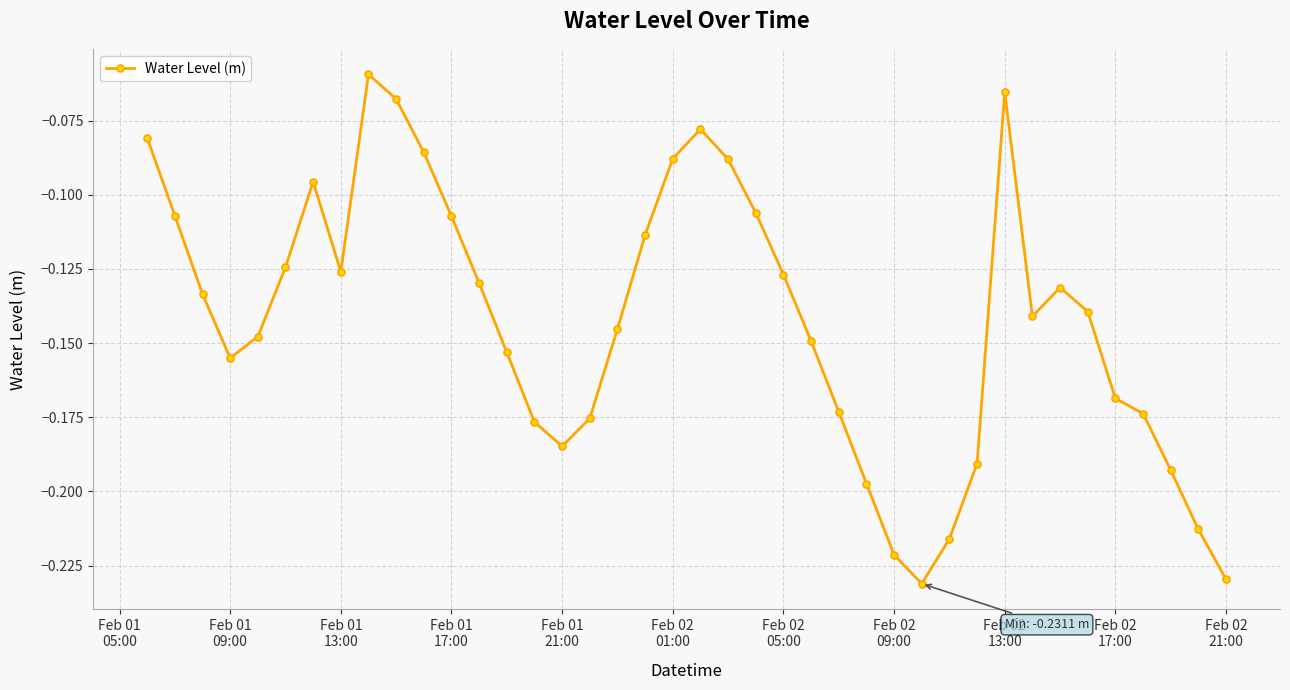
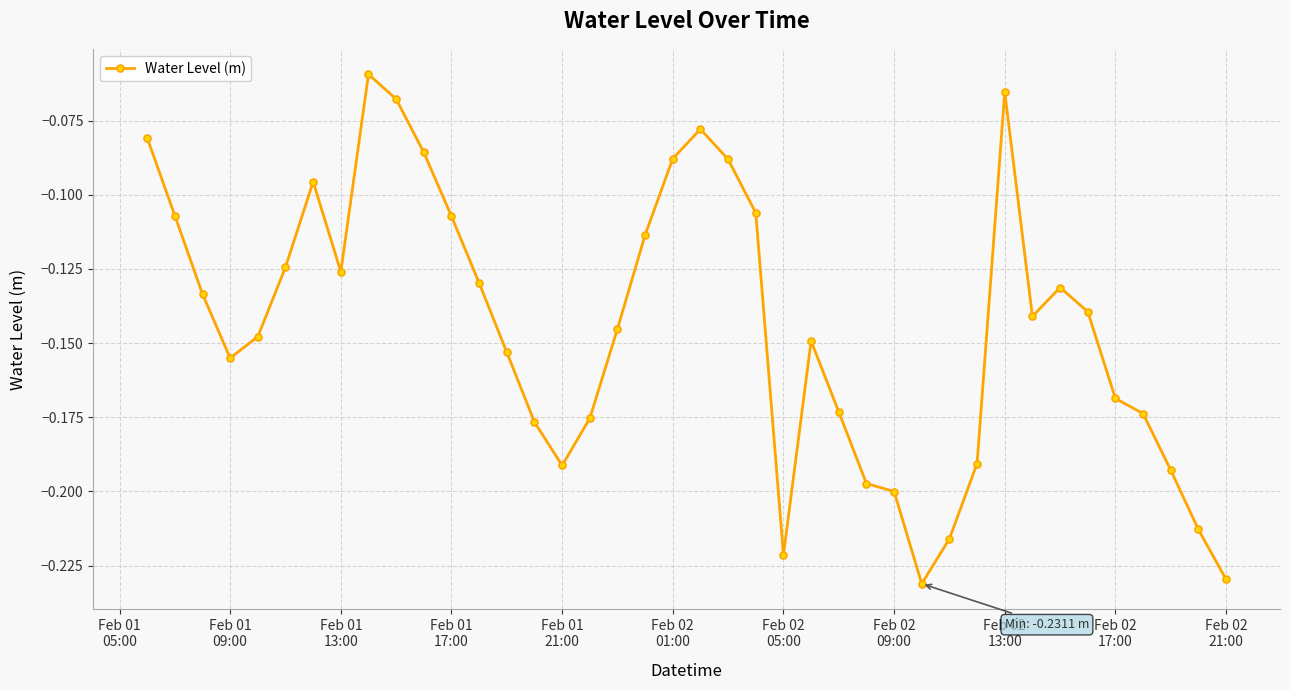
  {
    "Feb 01 09:00": -0.155,
    "Feb 01 13:00": -0.126,
    "Feb 01 17:00": -0.107,
-   "Feb 01 21:00": -0.185,
+   "Feb 01 21:00": -0.191,
    "Feb 02 01:00": -0.088,
-   "Feb 02 05:00": -0.127,
-   "Feb 02 09:00": -0.221,
+   "Feb 02 05:00": -0.221,
+   "Feb 02 09:00": -0.200,
    "Feb 02 13:00": -0.065,
    "Feb 02 17:00": -0.169,
    "Feb 02 21:00": -0.230
  }
